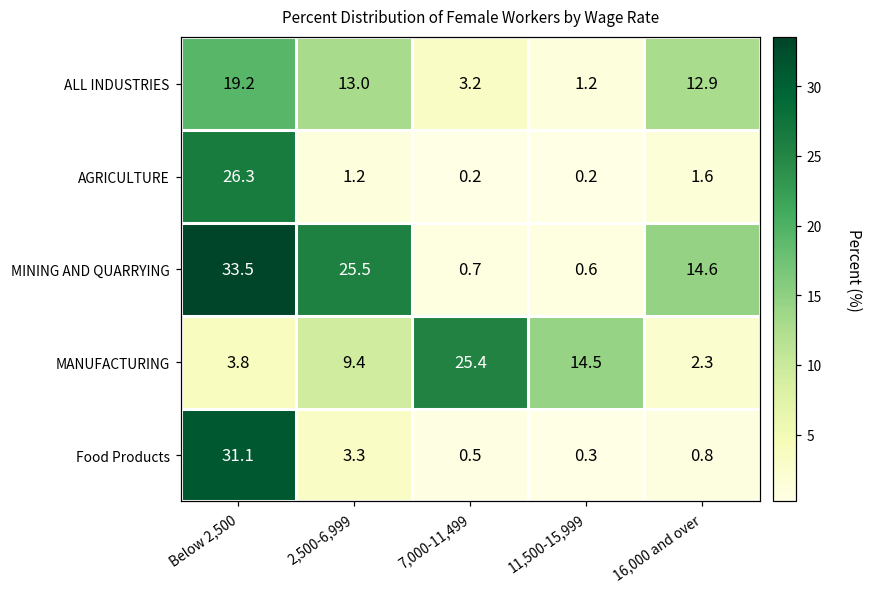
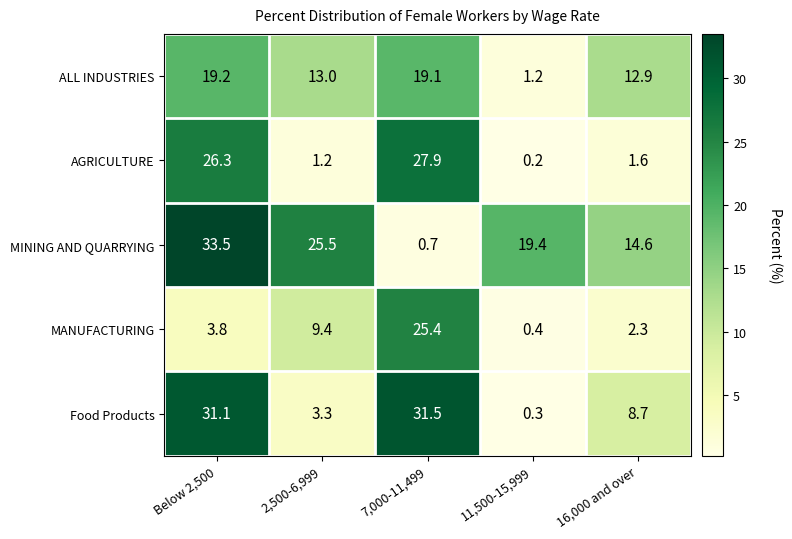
  {
    "ALL INDUSTRIES": {
      "Below 2,500": 19.2,
      "2,500-6,999": 13.0,
-     "7,000-11,499": 3.2,
+     "7,000-11,499": 19.1,
      "11,500-15,999": 1.2,
      "16,000 and over": 12.9
    },
    "AGRICULTURE": {
      "Below 2,500": 26.3,
      "2,500-6,999": 1.2,
-     "7,000-11,499": 0.2,
+     "7,000-11,499": 27.9,
      "11,500-15,999": 0.2,
      "16,000 and over": 1.6
    },
    "MINING AND QUARRYING": {
      "Below 2,500": 33.5,
      "2,500-6,999": 25.5,
      "7,000-11,499": 0.7,
-     "11,500-15,999": 0.6,
+     "11,500-15,999": 19.4,
      "16,000 and over": 14.6
    },
    "MANUFACTURING": {
      "Below 2,500": 3.8,
      "2,500-6,999": 9.4,
      "7,000-11,499": 25.4,
-     "11,500-15,999": 14.5,
+     "11,500-15,999": 0.4,
      "16,000 and over": 2.3
    },
    "Food Products": {
      "Below 2,500": 31.1,
      "2,500-6,999": 3.3,
-     "7,000-11,499": 0.5,
+     "7,000-11,499": 31.5,
      "11,500-15,999": 0.3,
-     "16,000 and over": 0.8
+     "16,000 and over": 8.7
    }
  }
